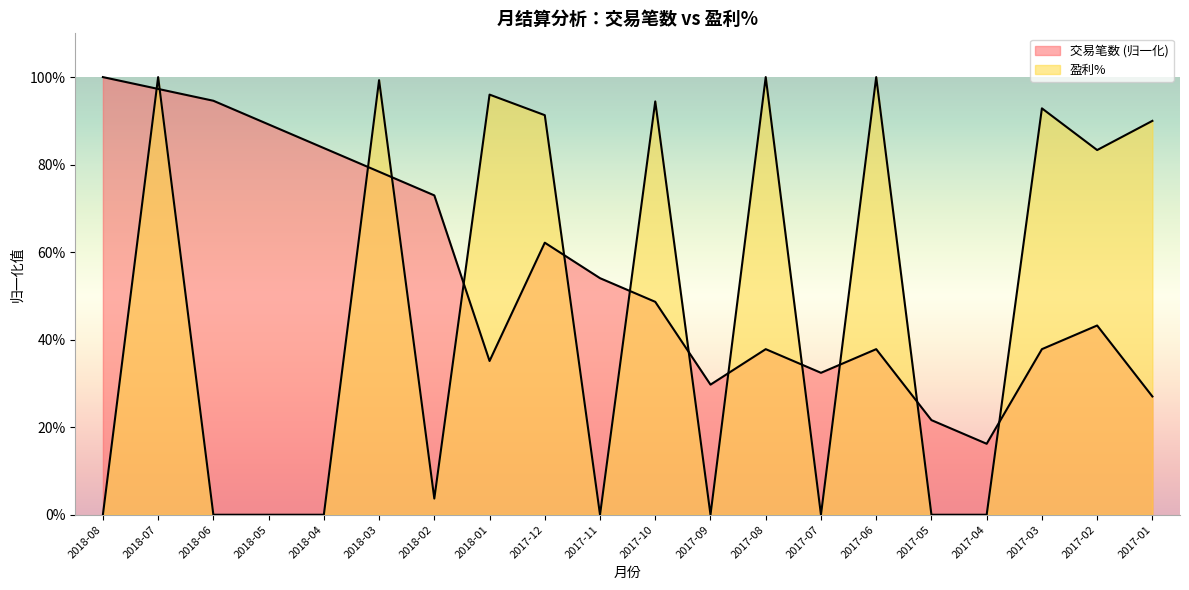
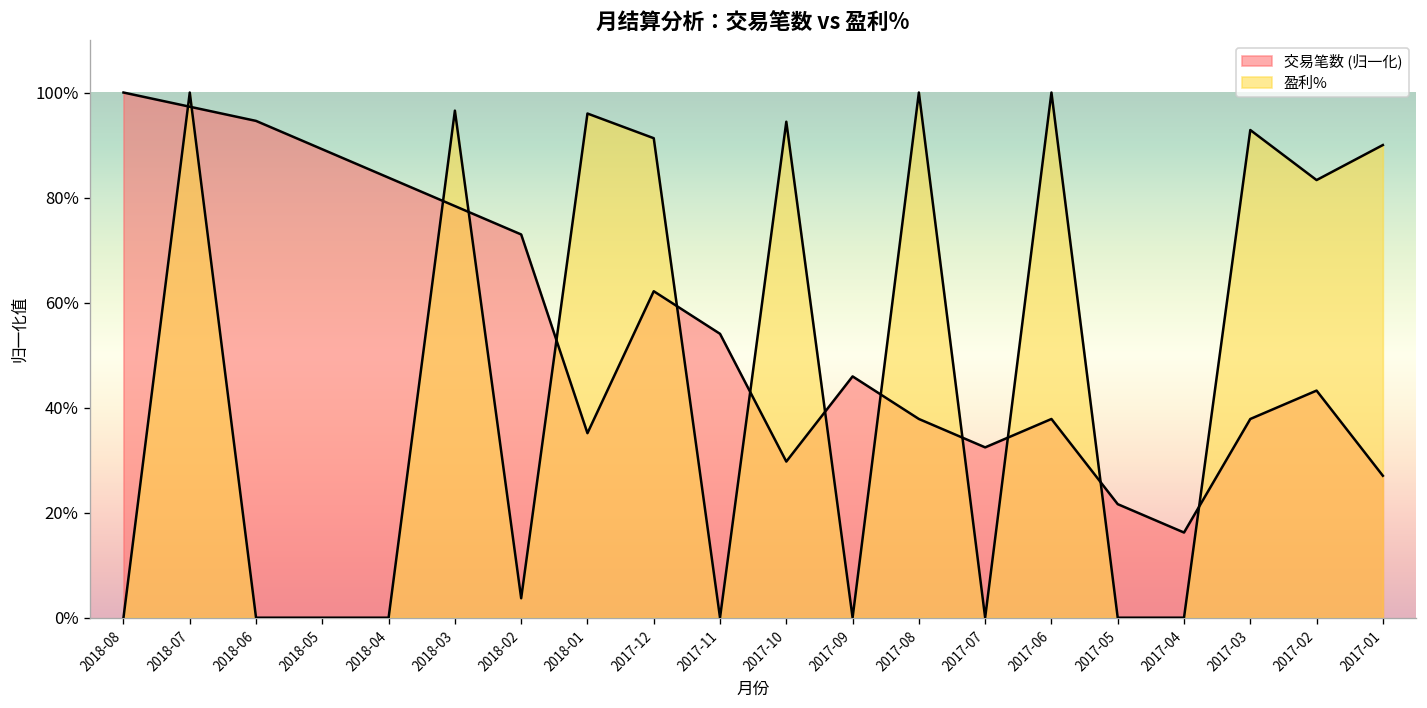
  {
    "交易笔数 (归一化)": {
      "2018-08": "100%",
      "2018-07": "97%",
      "2018-06": "95%",
      "2018-05": "89%",
      "2018-04": "84%",
      "2018-03": "78%",
      "2018-02": "73%",
      "2018-01": "35%",
      "2017-12": "62%",
      "2017-11": "54%",
-     "2017-10": "49%",
-     "2017-09": "30%",
+     "2017-10": "30%",
+     "2017-09": "46%",
      "2017-08": "38%",
      "2017-07": "32%",
      "2017-06": "38%",
      "2017-05": "22%",
      "2017-04": "16%",
      "2017-03": "38%",
      "2017-02": "43%",
      "2017-01": "27%"
    },
    "盈利%": {
      "2018-08": "0%",
      "2018-07": "100%",
      "2018-06": "0%",
      "2018-05": "0%",
      "2018-04": "0%",
-     "2018-03": "99%",
+     "2018-03": "97%",
      "2018-02": "4%",
      "2018-01": "96%",
      "2017-12": "91%",
      "2017-11": "0%",
      "2017-10": "94%",
      "2017-09": "0%",
      "2017-08": "100%",
      "2017-07": "0%",
      "2017-06": "100%",
      "2017-05": "0%",
      "2017-04": "0%",
      "2017-03": "93%",
      "2017-02": "83%",
      "2017-01": "90%"
    }
  }
